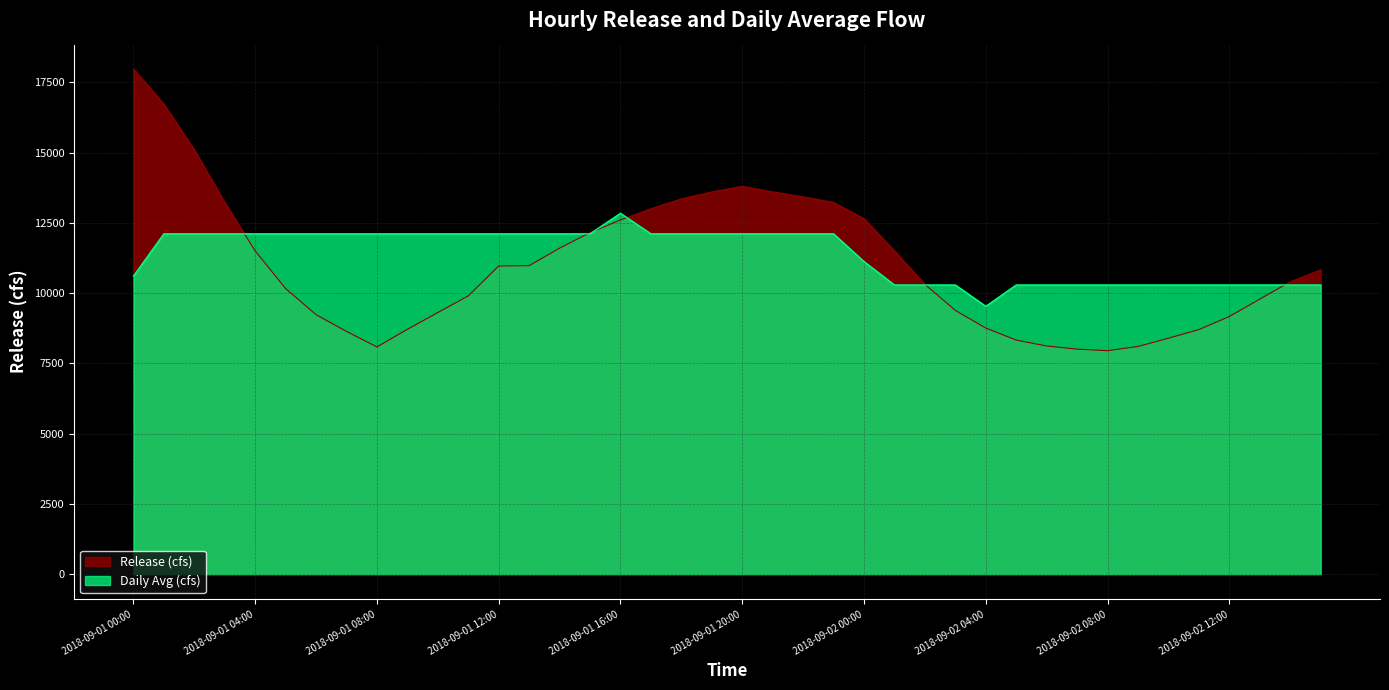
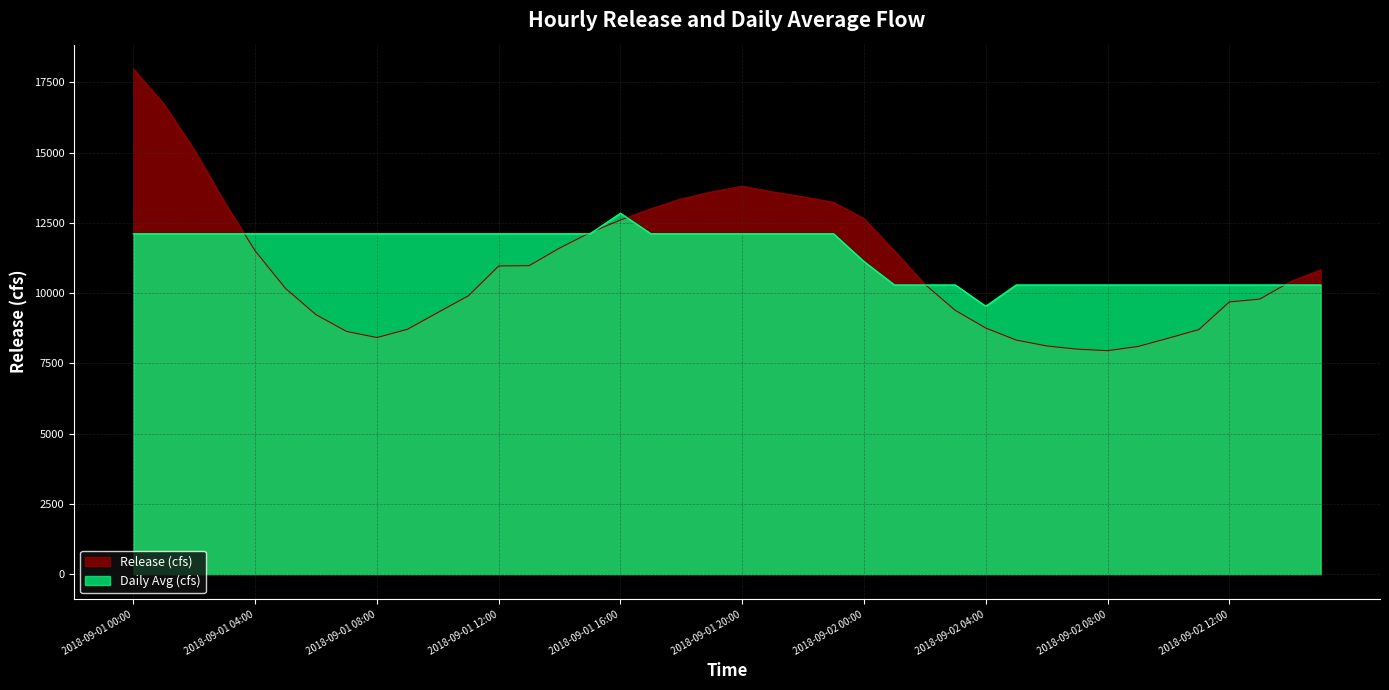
  {
    "Release (cfs)": {
      "2018-09-01 00:00": 18000,
      "2018-09-01 04:00": 11500,
-     "2018-09-01 08:00": 8100,
+     "2018-09-01 08:00": 8400,
      "2018-09-01 12:00": 11000,
      "2018-09-01 16:00": 12600,
      "2018-09-01 20:00": 13800,
      "2018-09-02 00:00": 12700,
      "2018-09-02 04:00": 8800,
      "2018-09-02 08:00": 8000,
-     "2018-09-02 12:00": 9200
+     "2018-09-02 12:00": 9700
    },
    "Daily Avg (cfs)": {
-     "2018-09-01 00:00": 10600,
+     "2018-09-01 00:00": 12100,
      "2018-09-01 04:00": 12100,
      "2018-09-01 08:00": 12100,
      "2018-09-01 12:00": 12100,
      "2018-09-01 16:00": 12800,
      "2018-09-01 20:00": 12100,
      "2018-09-02 00:00": 11100,
      "2018-09-02 04:00": 9500,
      "2018-09-02 08:00": 10300,
      "2018-09-02 12:00": 10300
    }
  }
